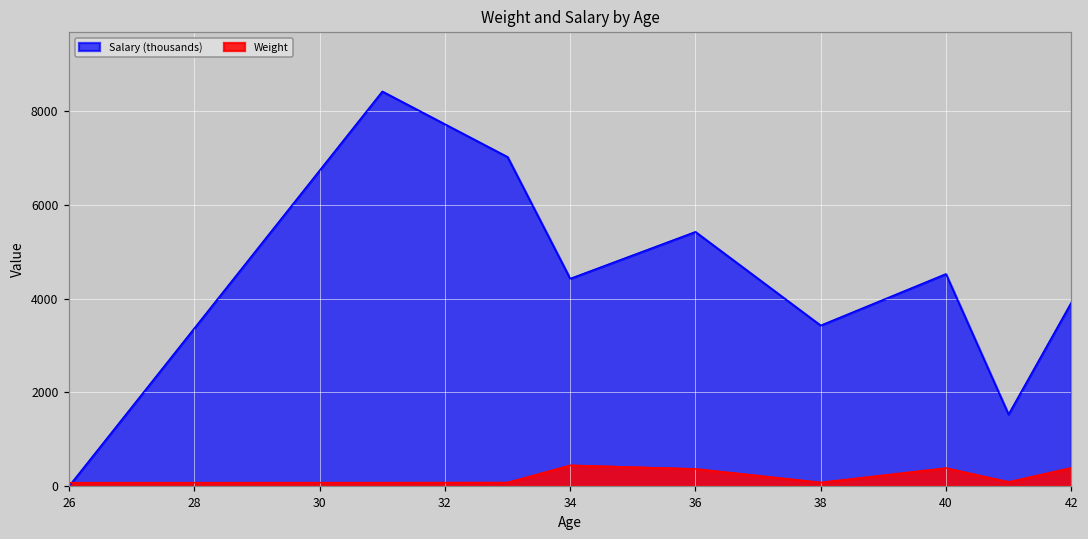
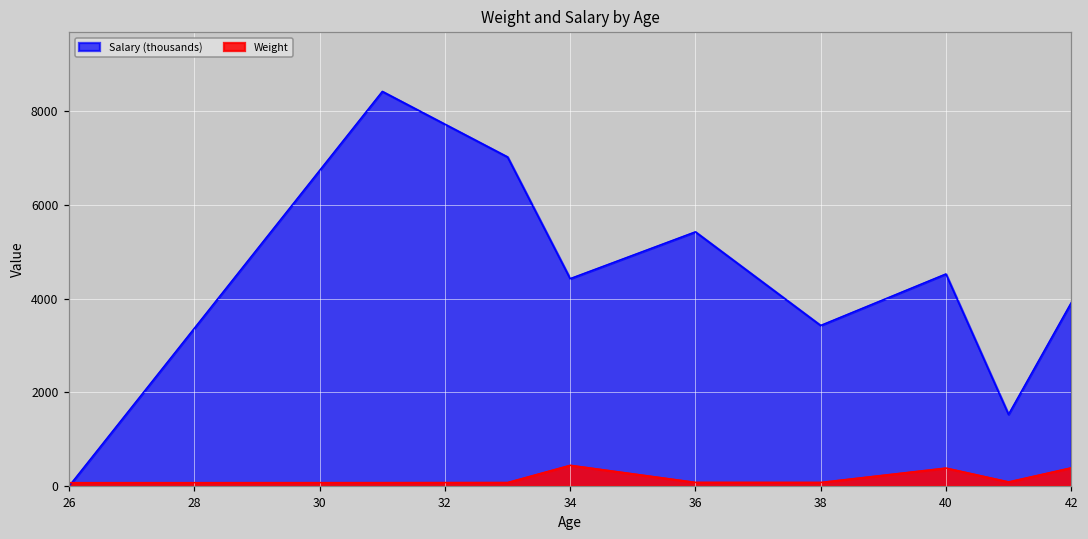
  {
    "Salary (thousands)": {
      "26": 0,
      "34": 4400,
      "36": 5400,
      "38": 3400,
      "40": 4500,
      "42": 3900
    },
    "Weight": {
      "26": 100,
      "34": 400,
-     "36": 400,
+     "36": 100,
      "38": 100,
      "40": 400,
      "42": 400
    }
  }
